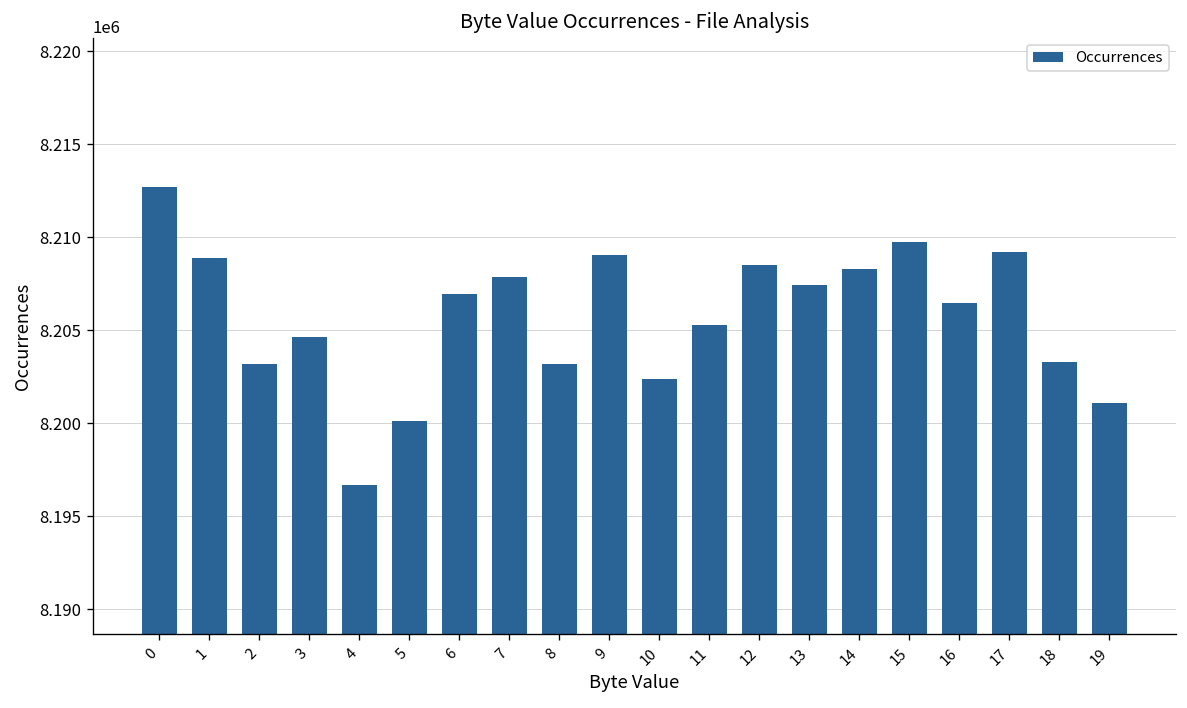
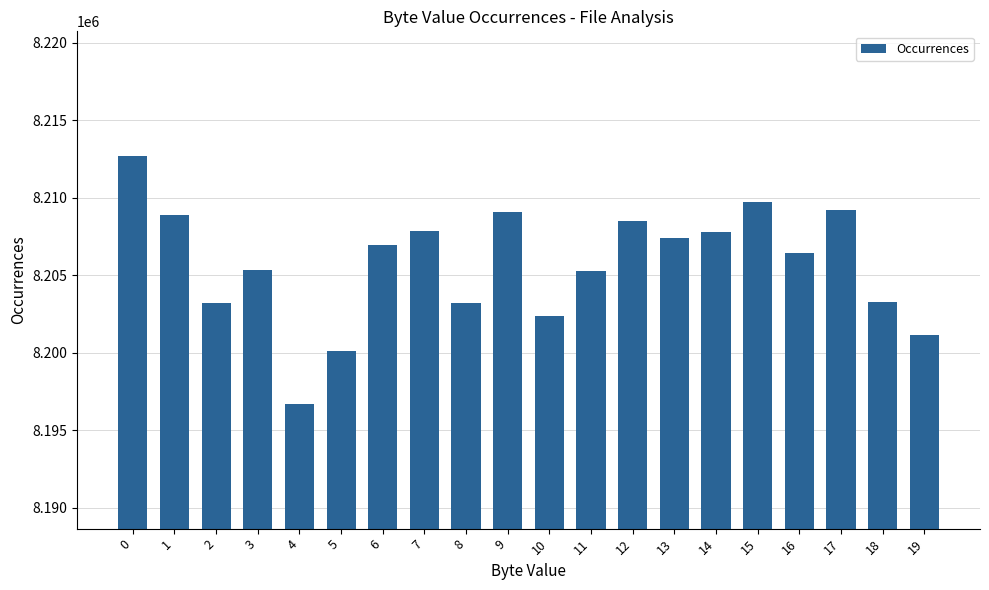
  {
    "0": 8212700,
    "1": 8208900,
    "2": 8203200,
-   "3": 8204600,
+   "3": 8205400,
    "4": 8196700,
    "5": 8200100,
    "6": 8206900,
    "7": 8207900,
    "8": 8203200,
    "9": 8209100,
    "10": 8202400,
    "11": 8205300,
    "12": 8208500,
    "13": 8207400,
-   "14": 8208300,
+   "14": 8207800,
    "15": 8209800,
    "16": 8206400,
    "17": 8209200,
    "18": 8203300,
    "19": 8201100
  }
